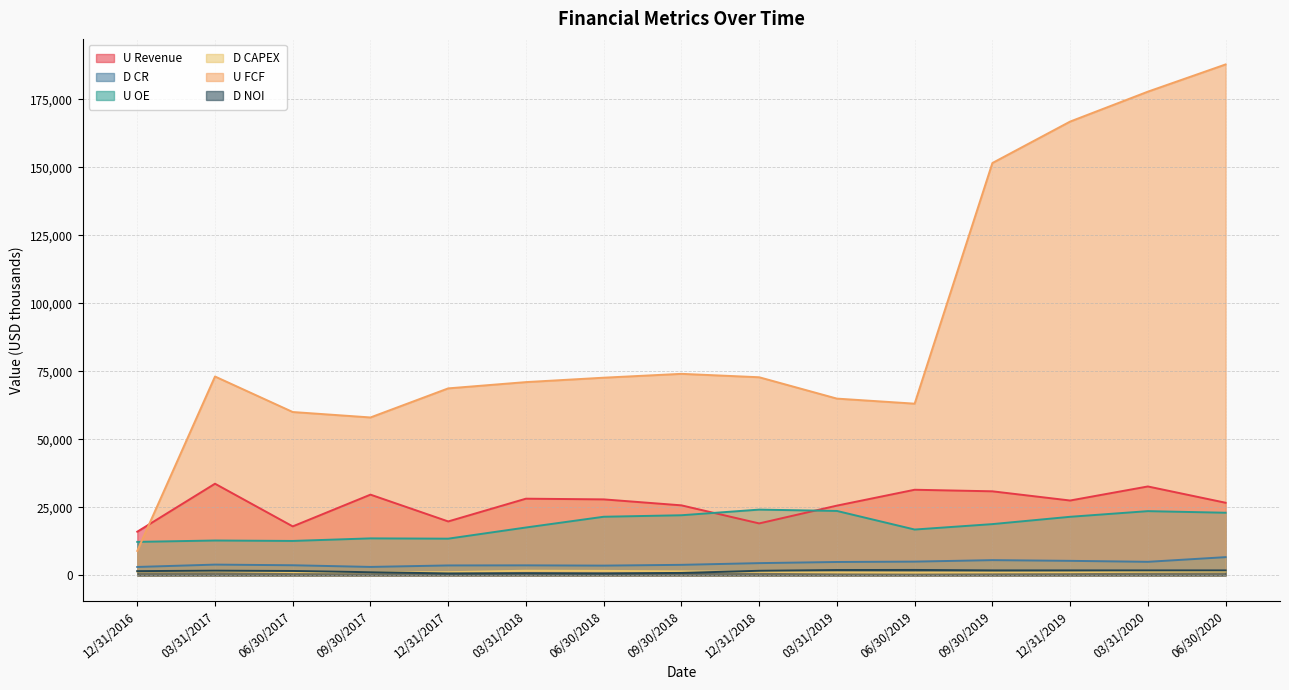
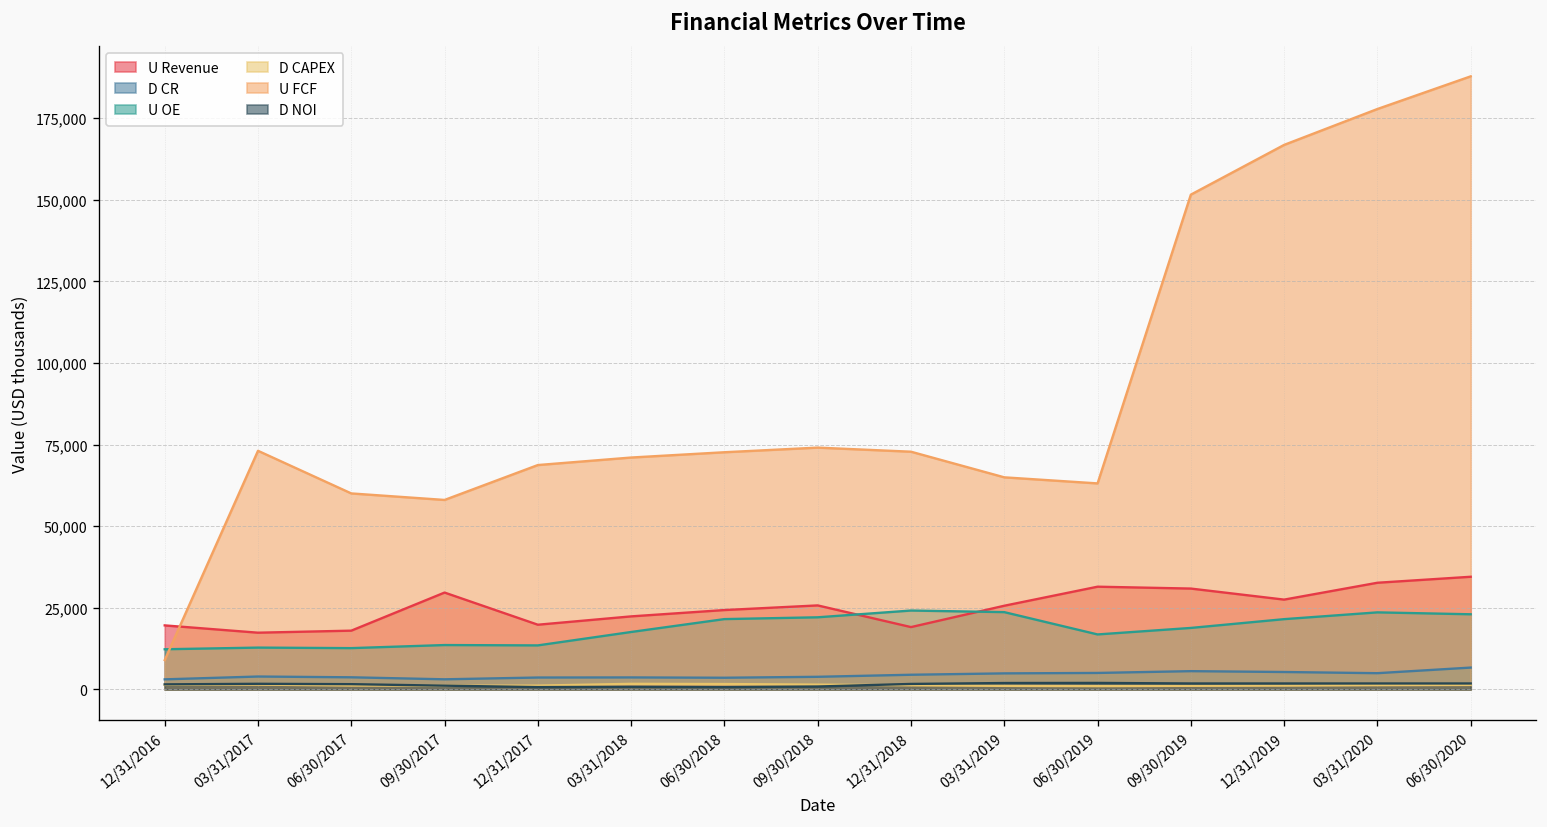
  {
    "U Revenue": {
-     "12/31/2016": "16,000",
-     "03/31/2017": "34,000",
+     "12/31/2016": "20,000",
+     "03/31/2017": "17,000",
      "06/30/2017": "18,000",
      "09/30/2017": "30,000",
      "12/31/2017": "20,000",
-     "03/31/2018": "28,000",
-     "06/30/2018": "28,000",
+     "03/31/2018": "22,000",
+     "06/30/2018": "24,000",
      "09/30/2018": "26,000",
      "12/31/2018": "19,000",
      "03/31/2019": "26,000",
      "06/30/2019": "31,000",
      "09/30/2019": "31,000",
      "12/31/2019": "28,000",
      "03/31/2020": "33,000",
-     "06/30/2020": "27,000"
+     "06/30/2020": "35,000"
    },
    "D NOI": {
      "06/30/2019": "2,000"
    }
  }
